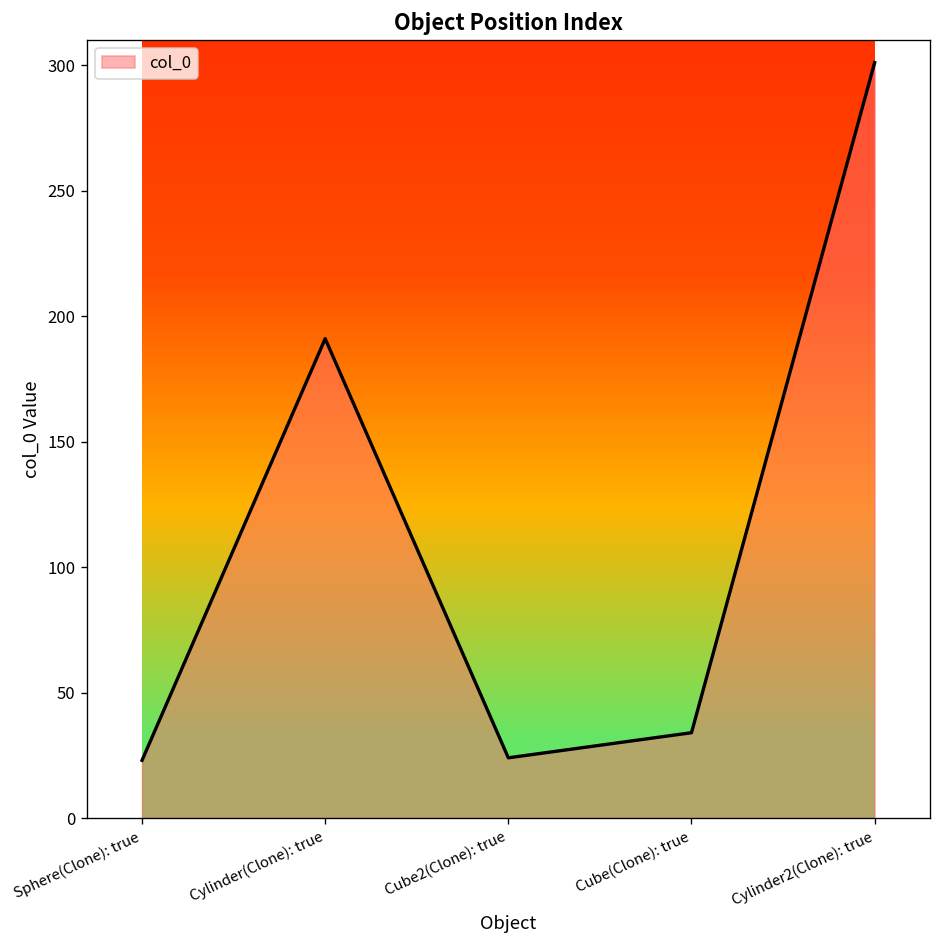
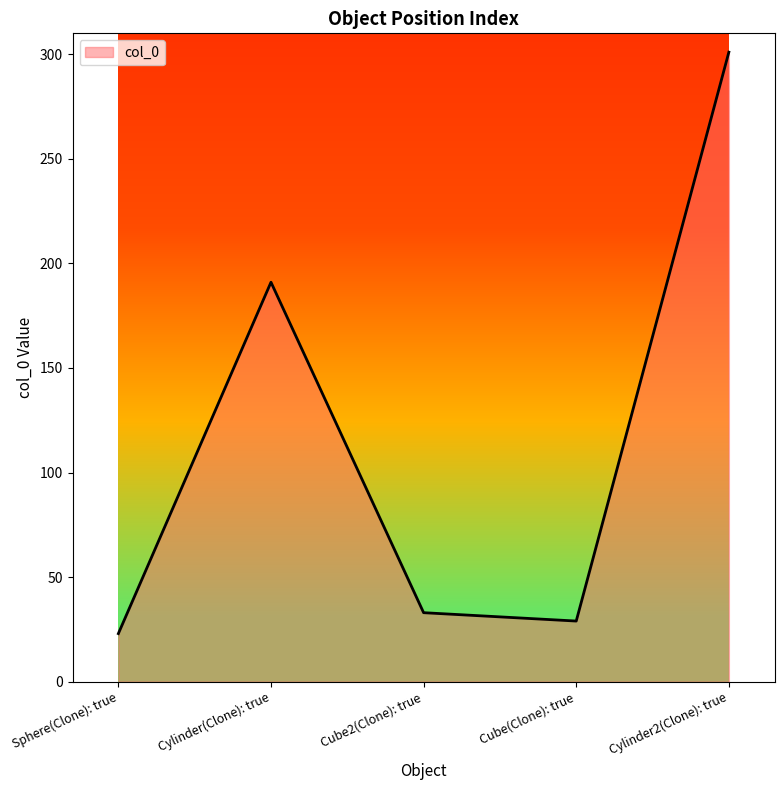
  {
    "Sphere(Clone): true": 23,
    "Cylinder(Clone): true": 191,
-   "Cube2(Clone): true": 24,
-   "Cube(Clone): true": 34,
+   "Cube2(Clone): true": 33,
+   "Cube(Clone): true": 29,
    "Cylinder2(Clone): true": 301
  }
